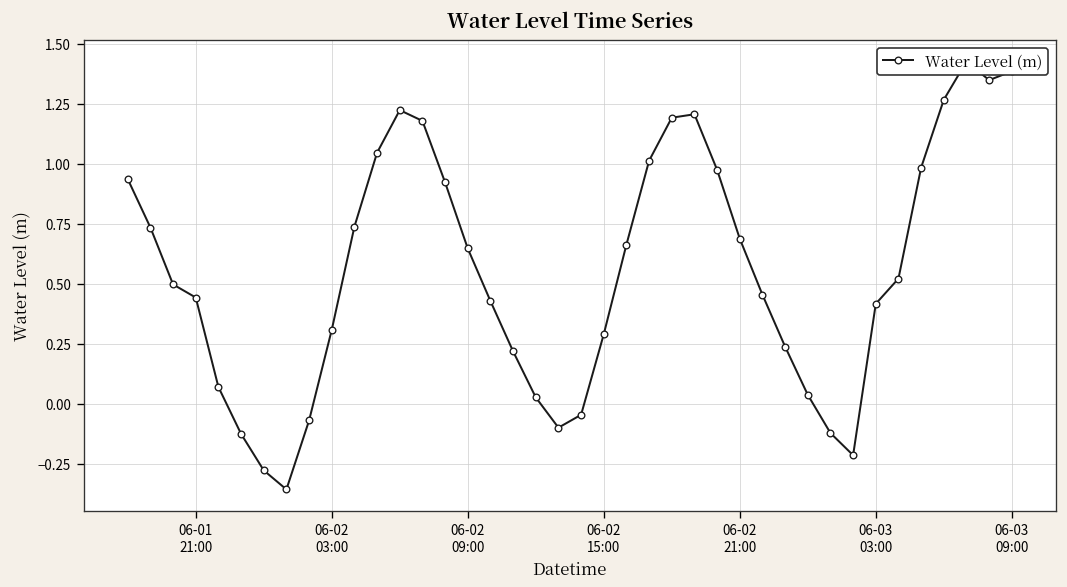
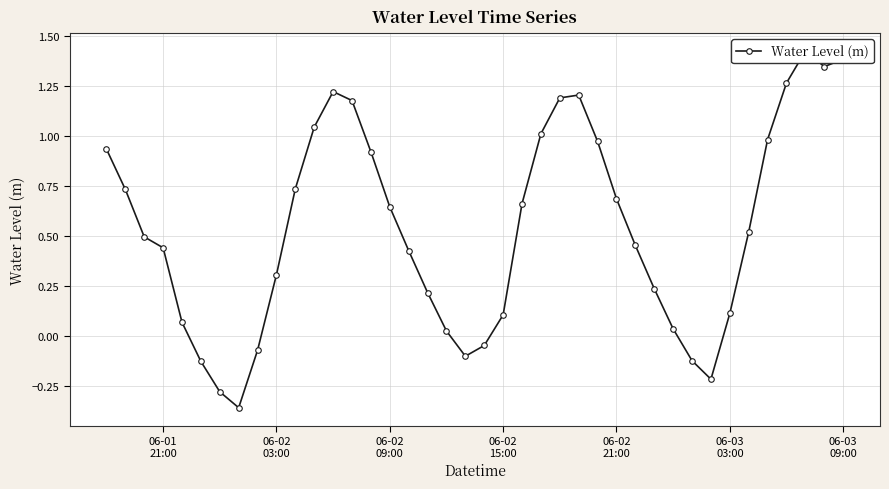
  {
    "06-01 21:00": 0.44,
    "06-02 03:00": 0.31,
    "06-02 09:00": 0.65,
-   "06-02 15:00": 0.29,
+   "06-02 15:00": 0.11,
    "06-02 21:00": 0.69,
-   "06-03 03:00": 0.42
+   "06-03 03:00": 0.11
  }
